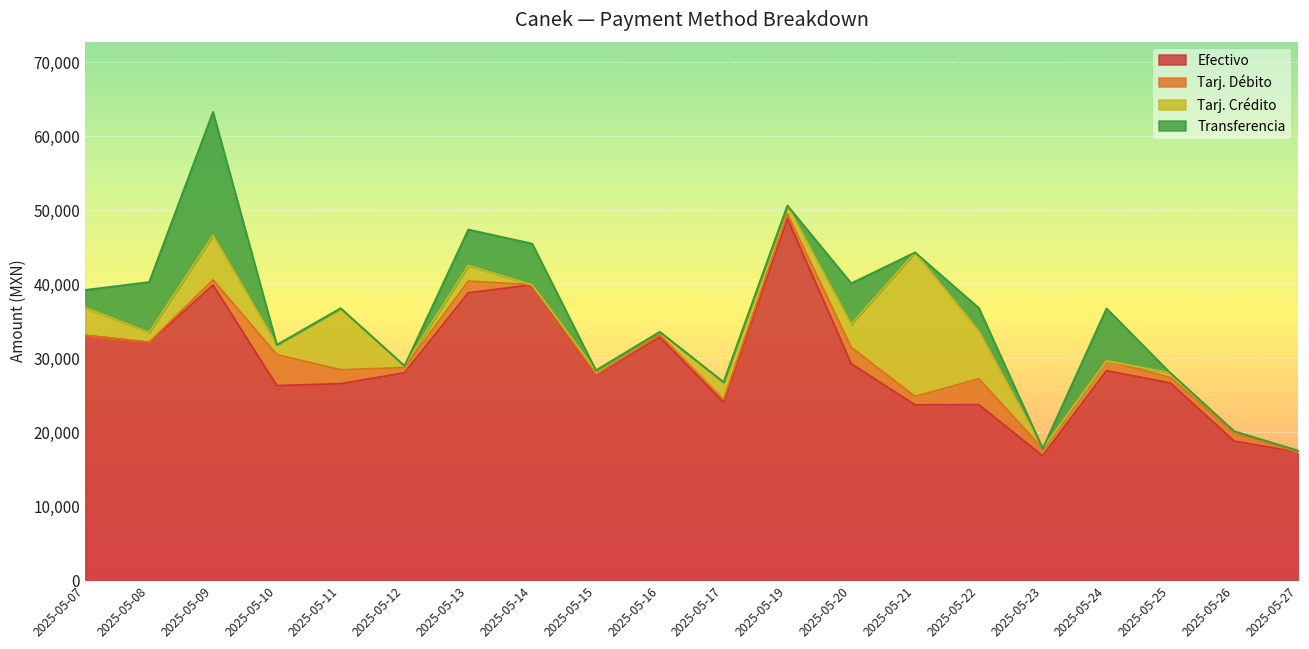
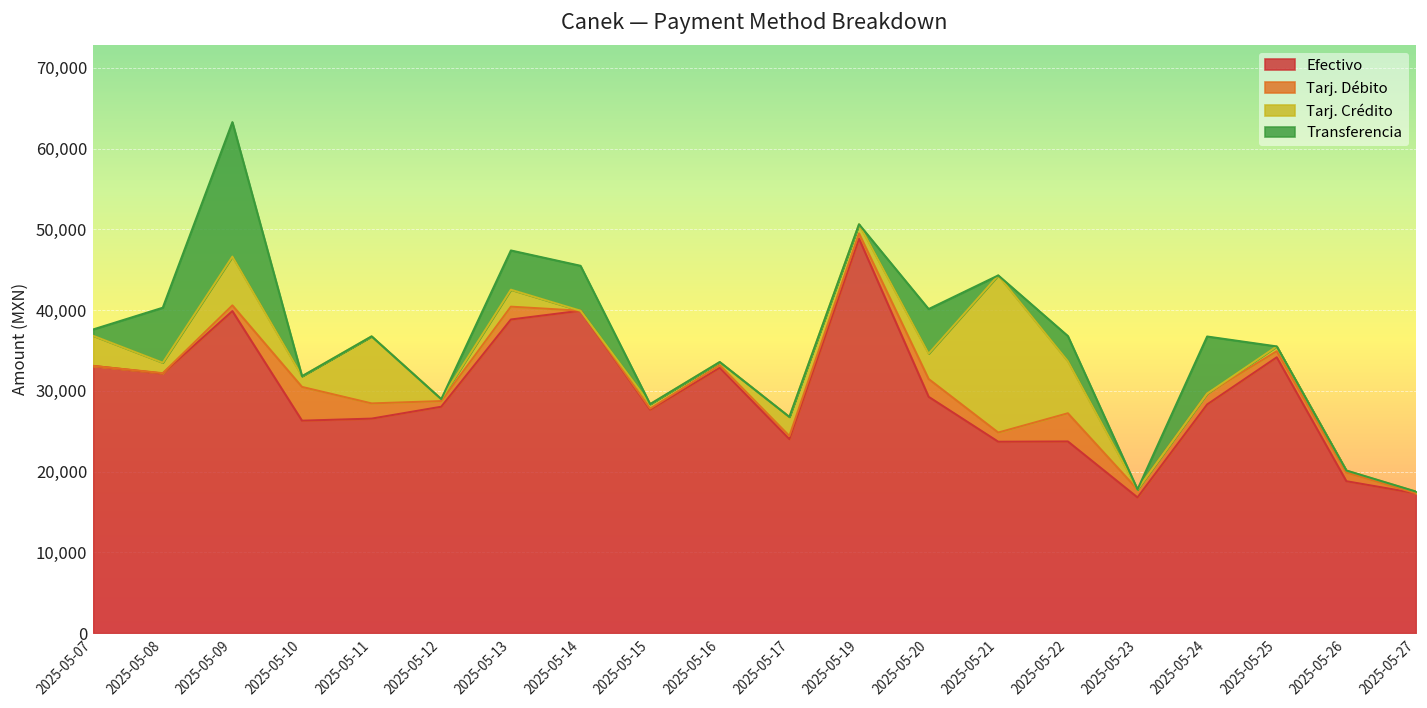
  {
    "Efectivo": {
      "2025-05-09": "40,000",
      "2025-05-10": "26,000",
      "2025-05-11": "27,000",
      "2025-05-12": "28,000",
      "2025-05-13": "39,000",
      "2025-05-17": "24,000",
      "2025-05-19": "49,000",
      "2025-05-20": "29,000",
      "2025-05-21": "24,000",
      "2025-05-22": "24,000",
      "2025-05-23": "17,000",
      "2025-05-24": "28,000",
-     "2025-05-25": "27,000",
+     "2025-05-25": "34,000",
      "2025-05-26": "19,000"
    },
    "Tarj. Débito": {
      "2025-05-09": "1,000",
      "2025-05-10": "4,000",
      "2025-05-11": "2,000",
      "2025-05-13": "2,000",
      "2025-05-17": "0",
      "2025-05-19": "1,000",
      "2025-05-20": "2,000",
      "2025-05-21": "1,000",
      "2025-05-22": "3,000",
      "2025-05-25": "1,000"
    },
    "Tarj. Crédito": {
      "2025-05-07": "4,000",
      "2025-05-08": "1,000",
      "2025-05-09": "6,000",
      "2025-05-13": "2,000",
      "2025-05-20": "3,000",
      "2025-05-22": "6,000"
    },
    "Transferencia": {
-     "2025-05-07": "2,000",
+     "2025-05-07": "1,000",
      "2025-05-08": "7,000",
      "2025-05-09": "17,000",
      "2025-05-13": "5,000",
      "2025-05-14": "6,000",
      "2025-05-20": "6,000",
      "2025-05-22": "3,000",
      "2025-05-24": "7,000"
    }
  }
